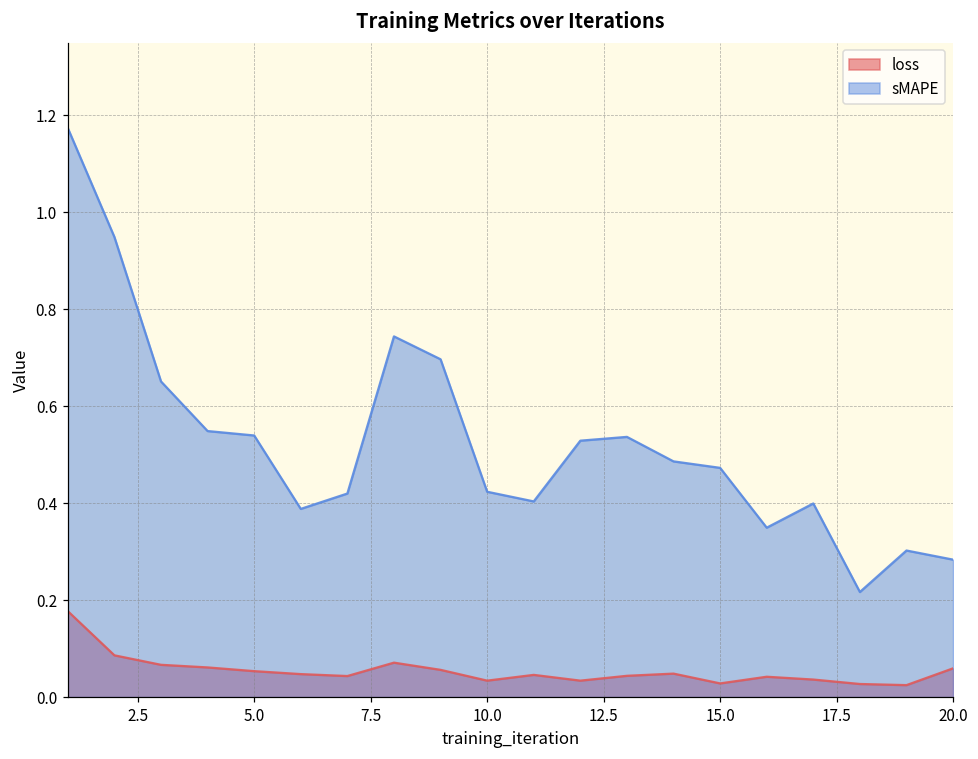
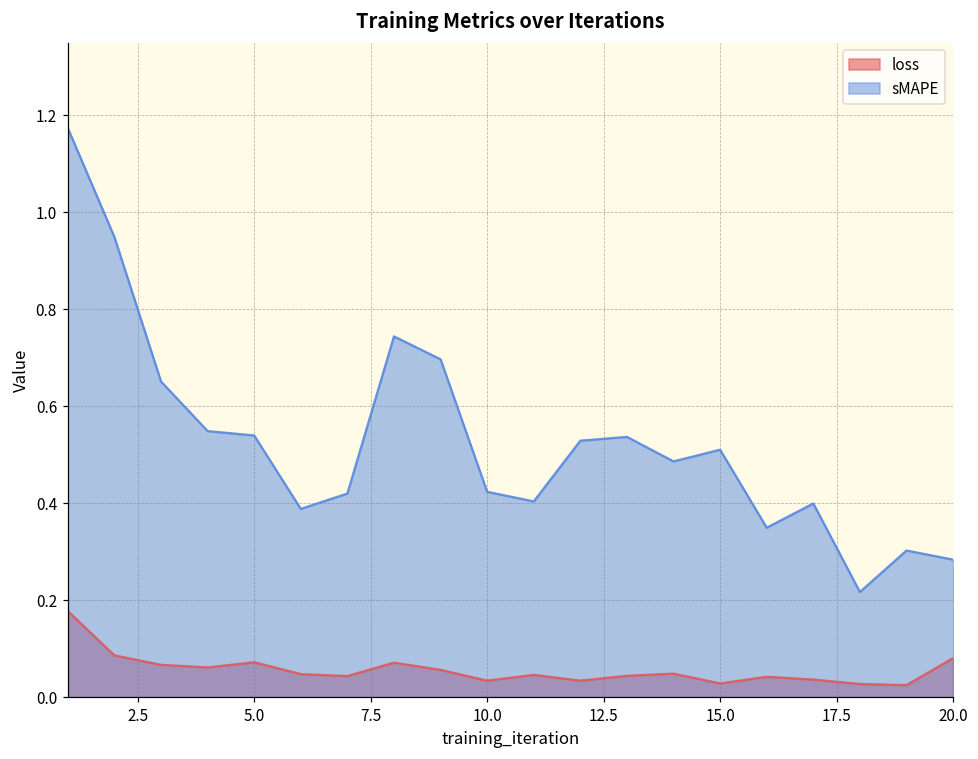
  {
    "loss": {
-     "5.0": 0.05,
+     "5.0": 0.07,
      "10.0": 0.03,
      "15.0": 0.03,
-     "20.0": 0.06
+     "20.0": 0.08
    },
    "sMAPE": {
      "5.0": 0.54,
      "10.0": 0.42,
-     "15.0": 0.47,
+     "15.0": 0.51,
      "20.0": 0.28
    }
  }
